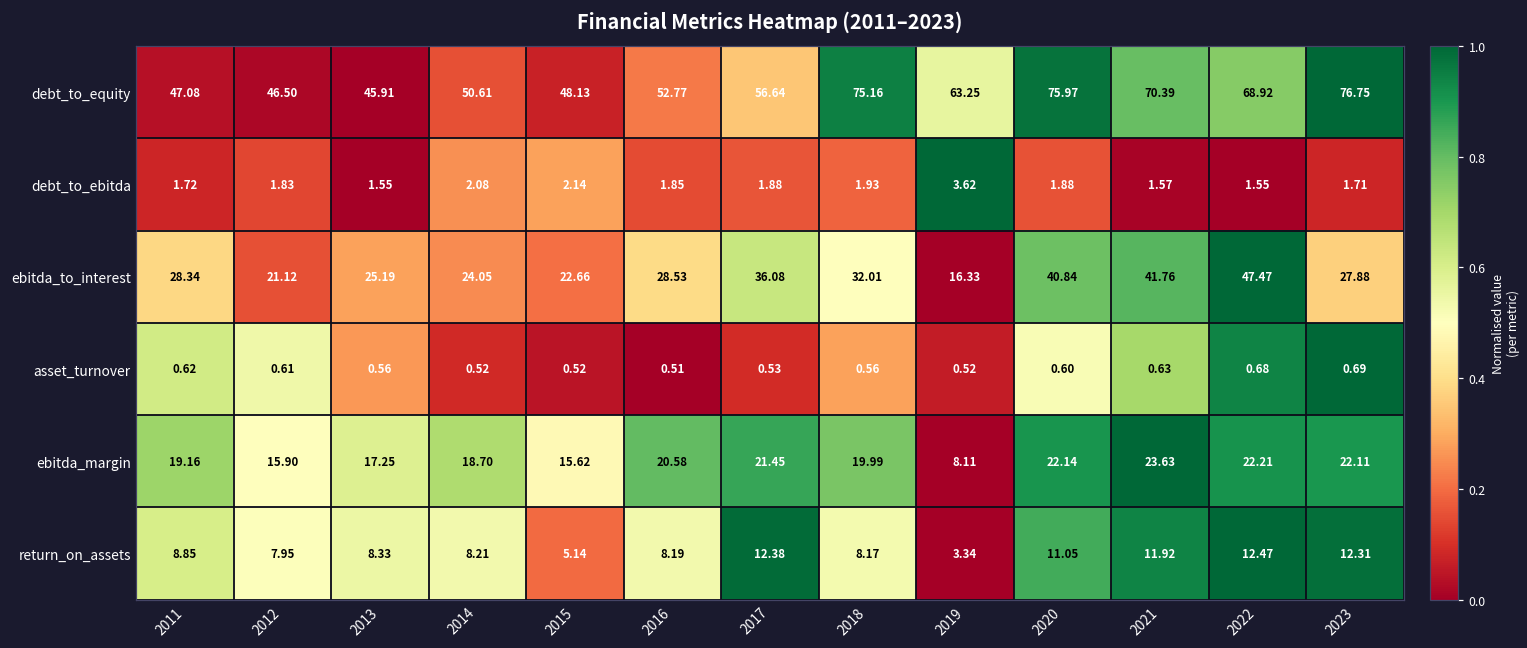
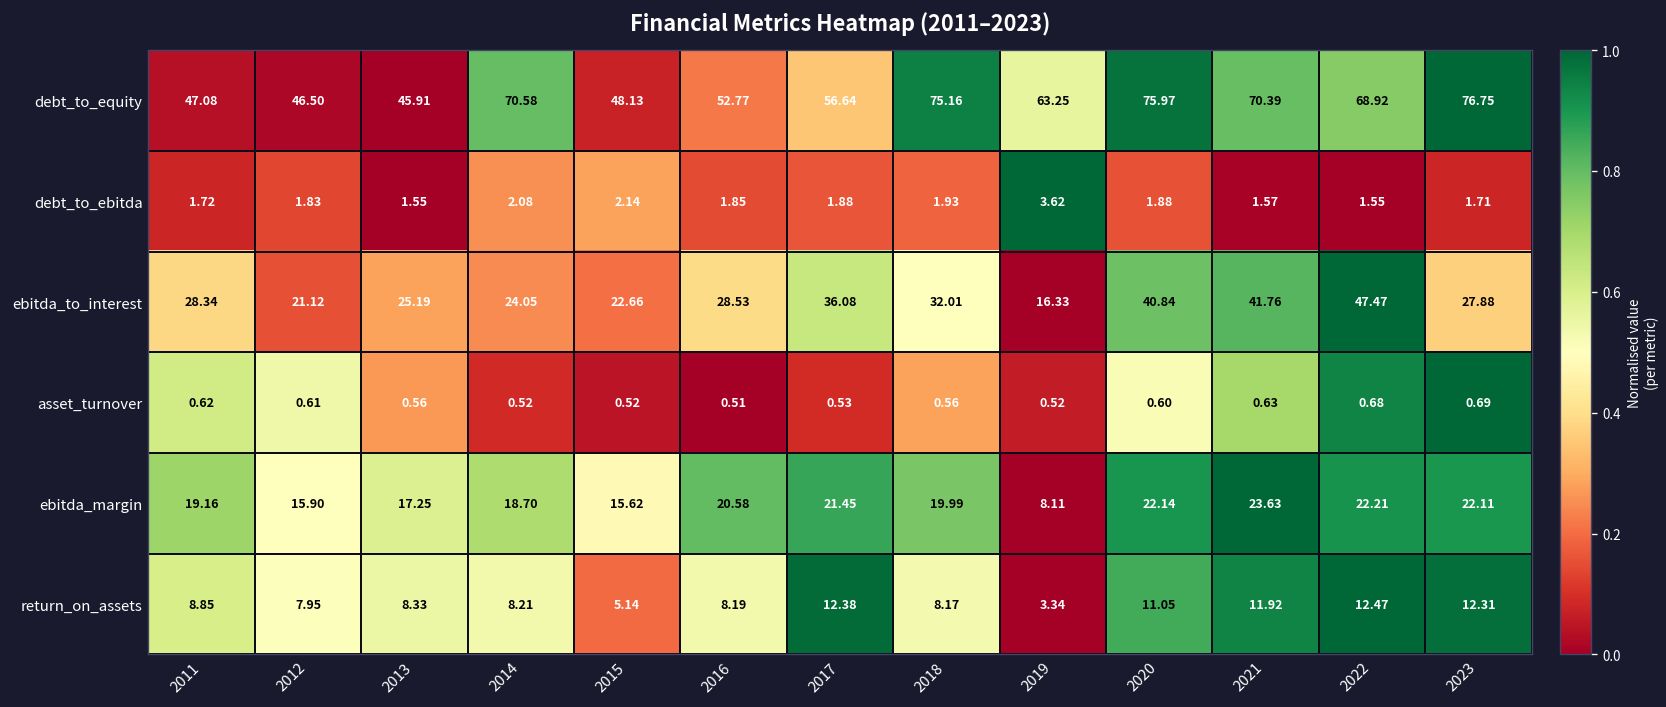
  {
    "debt_to_equity": {
      "2011": 47.08,
      "2012": 46.50,
      "2013": 45.91,
-     "2014": 50.61,
+     "2014": 70.58,
      "2015": 48.13,
      "2016": 52.77,
      "2017": 56.64,
      "2018": 75.16,
      "2019": 63.25,
      "2020": 75.97,
      "2021": 70.39,
      "2022": 68.92,
      "2023": 76.75
    },
    "debt_to_ebitda": {
      "2011": 1.72,
      "2012": 1.83,
      "2013": 1.55,
      "2014": 2.08,
      "2015": 2.14,
      "2016": 1.85,
      "2017": 1.88,
      "2018": 1.93,
      "2019": 3.62,
      "2020": 1.88,
      "2021": 1.57,
      "2022": 1.55,
      "2023": 1.71
    },
    "ebitda_to_interest": {
      "2011": 28.34,
      "2012": 21.12,
      "2013": 25.19,
      "2014": 24.05,
      "2015": 22.66,
      "2016": 28.53,
      "2017": 36.08,
      "2018": 32.01,
      "2019": 16.33,
      "2020": 40.84,
      "2021": 41.76,
      "2022": 47.47,
      "2023": 27.88
    },
    "asset_turnover": {
      "2011": 0.62,
      "2012": 0.61,
      "2013": 0.56,
      "2014": 0.52,
      "2015": 0.52,
      "2016": 0.51,
      "2017": 0.53,
      "2018": 0.56,
      "2019": 0.52,
      "2020": 0.60,
      "2021": 0.63,
      "2022": 0.68,
      "2023": 0.69
    },
    "ebitda_margin": {
      "2011": 19.16,
      "2012": 15.90,
      "2013": 17.25,
      "2014": 18.70,
      "2015": 15.62,
      "2016": 20.58,
      "2017": 21.45,
      "2018": 19.99,
      "2019": 8.11,
      "2020": 22.14,
      "2021": 23.63,
      "2022": 22.21,
      "2023": 22.11
    },
    "return_on_assets": {
      "2011": 8.85,
      "2012": 7.95,
      "2013": 8.33,
      "2014": 8.21,
      "2015": 5.14,
      "2016": 8.19,
      "2017": 12.38,
      "2018": 8.17,
      "2019": 3.34,
      "2020": 11.05,
      "2021": 11.92,
      "2022": 12.47,
      "2023": 12.31
    }
  }
